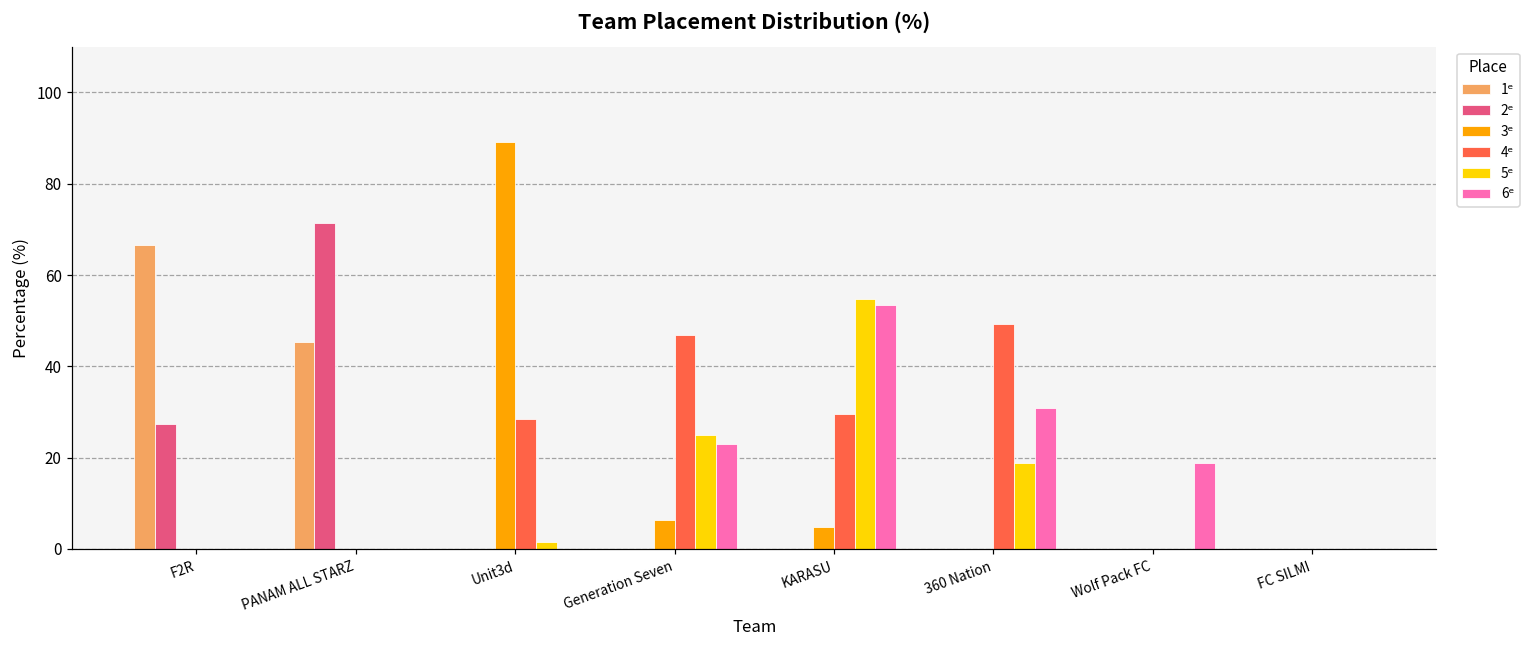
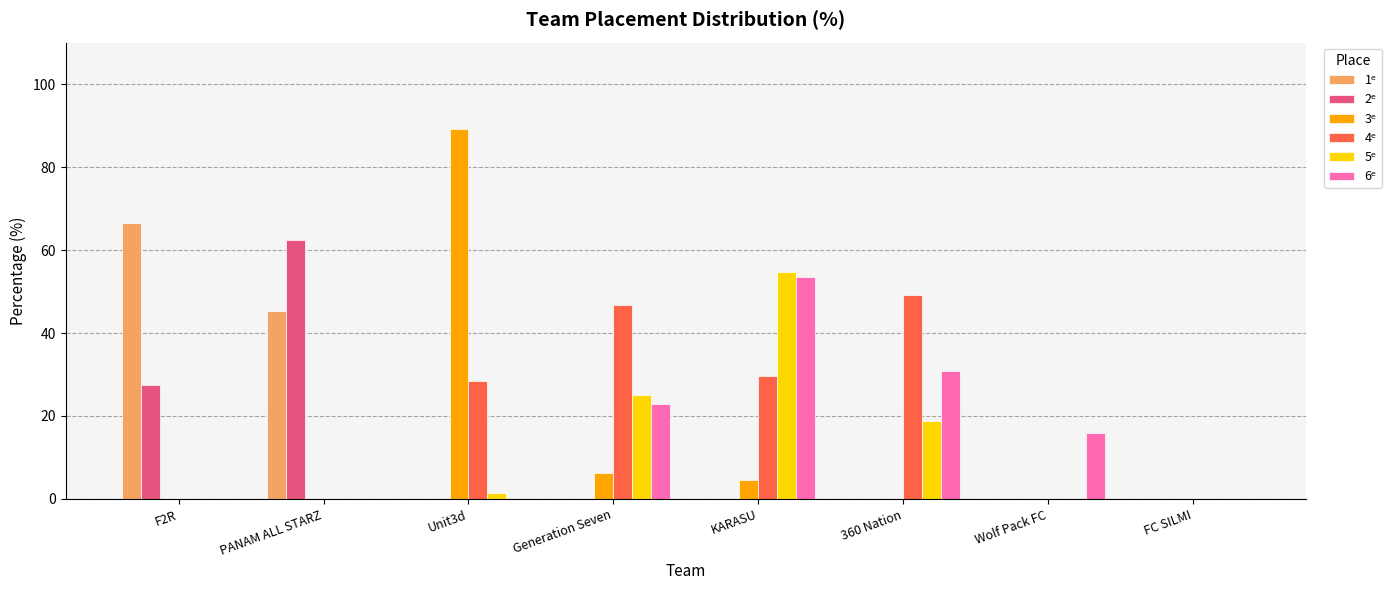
  {
    "1ᵉ": {
      "F2R": 67,
      "PANAM ALL STARZ": 45,
      "Unit3d": 0,
      "Generation Seven": 0,
      "KARASU": 0,
      "360 Nation": 0,
      "Wolf Pack FC": 0,
      "FC SILMI": 0
    },
    "2ᵉ": {
      "F2R": 27,
-     "PANAM ALL STARZ": 71,
+     "PANAM ALL STARZ": 63,
      "Unit3d": 0,
      "Generation Seven": 0,
      "KARASU": 0,
      "360 Nation": 0,
      "Wolf Pack FC": 0,
      "FC SILMI": 0
    },
    "4ᵉ": {
      "F2R": 0,
      "PANAM ALL STARZ": 0,
      "Unit3d": 28,
      "Generation Seven": 47,
      "KARASU": 30,
      "360 Nation": 49,
      "Wolf Pack FC": 0,
      "FC SILMI": 0
    },
    "6ᵉ": {
      "F2R": 0,
      "PANAM ALL STARZ": 0,
      "Unit3d": 0,
      "Generation Seven": 23,
      "KARASU": 54,
      "360 Nation": 31,
-     "Wolf Pack FC": 19,
+     "Wolf Pack FC": 16,
      "FC SILMI": 0
    }
  }
